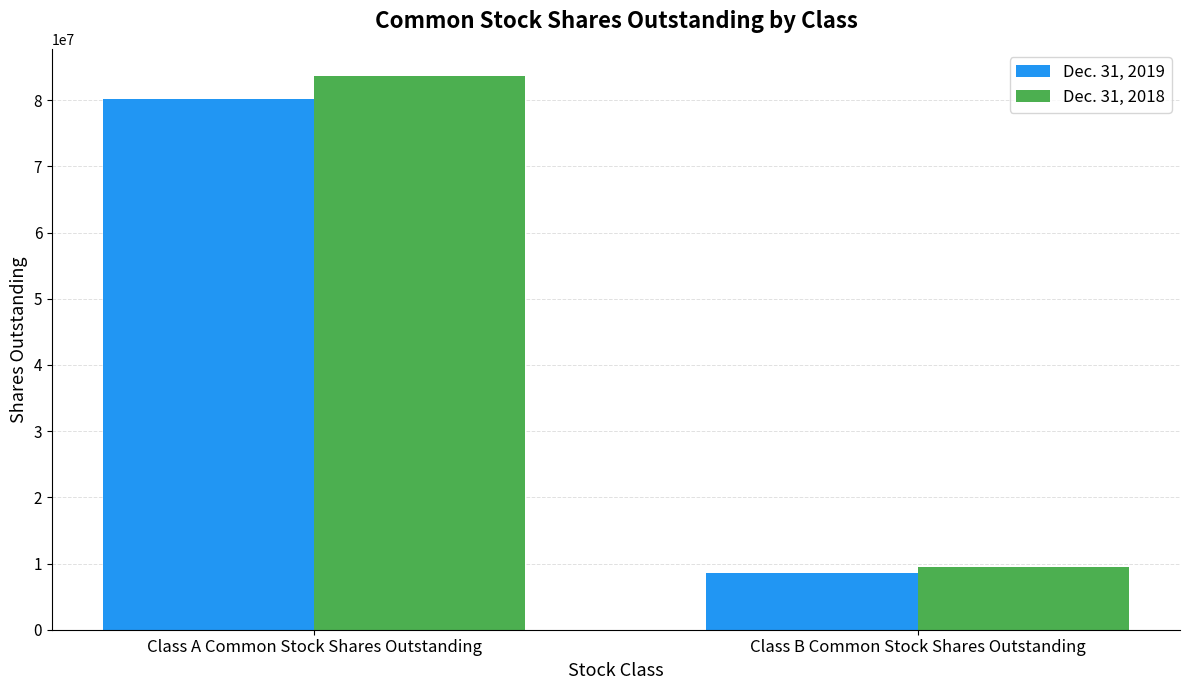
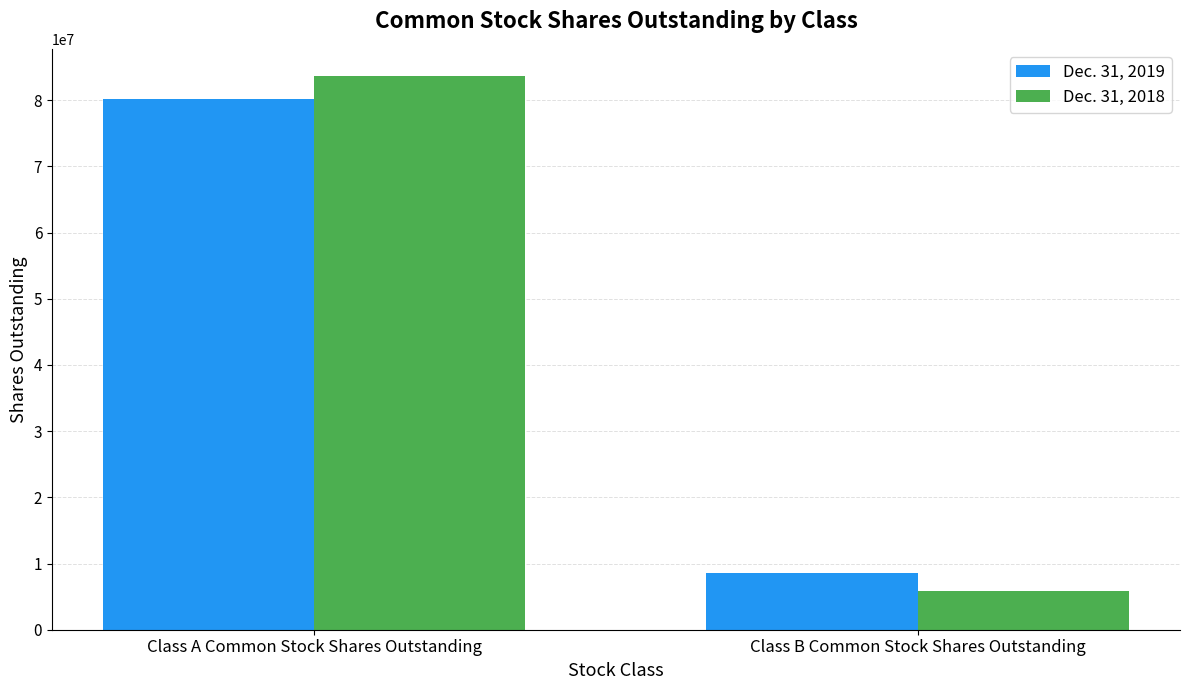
  {
    "Dec. 31, 2019": {
      "Class A Common Stock Shares Outstanding": 80000000,
      "Class B Common Stock Shares Outstanding": 9000000
    },
    "Dec. 31, 2018": {
      "Class A Common Stock Shares Outstanding": 84000000,
-     "Class B Common Stock Shares Outstanding": 9000000
+     "Class B Common Stock Shares Outstanding": 6000000
    }
  }
